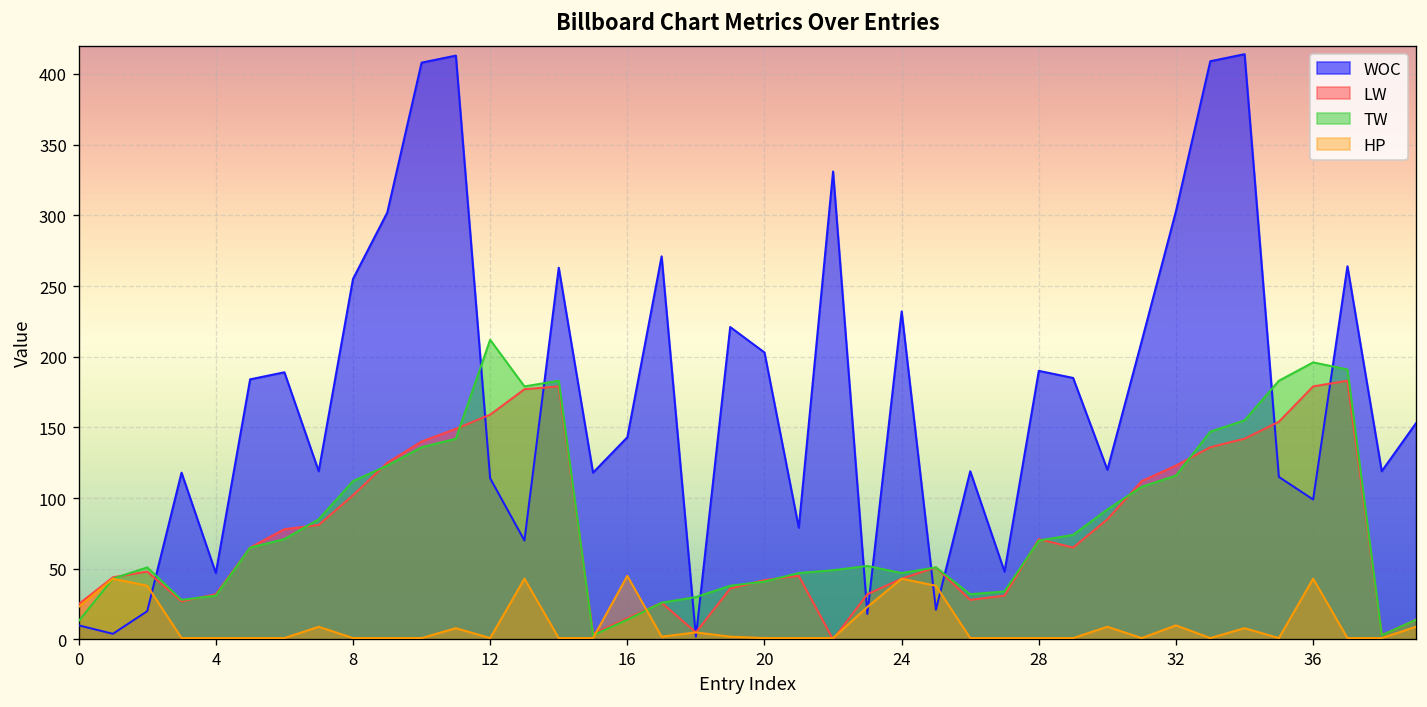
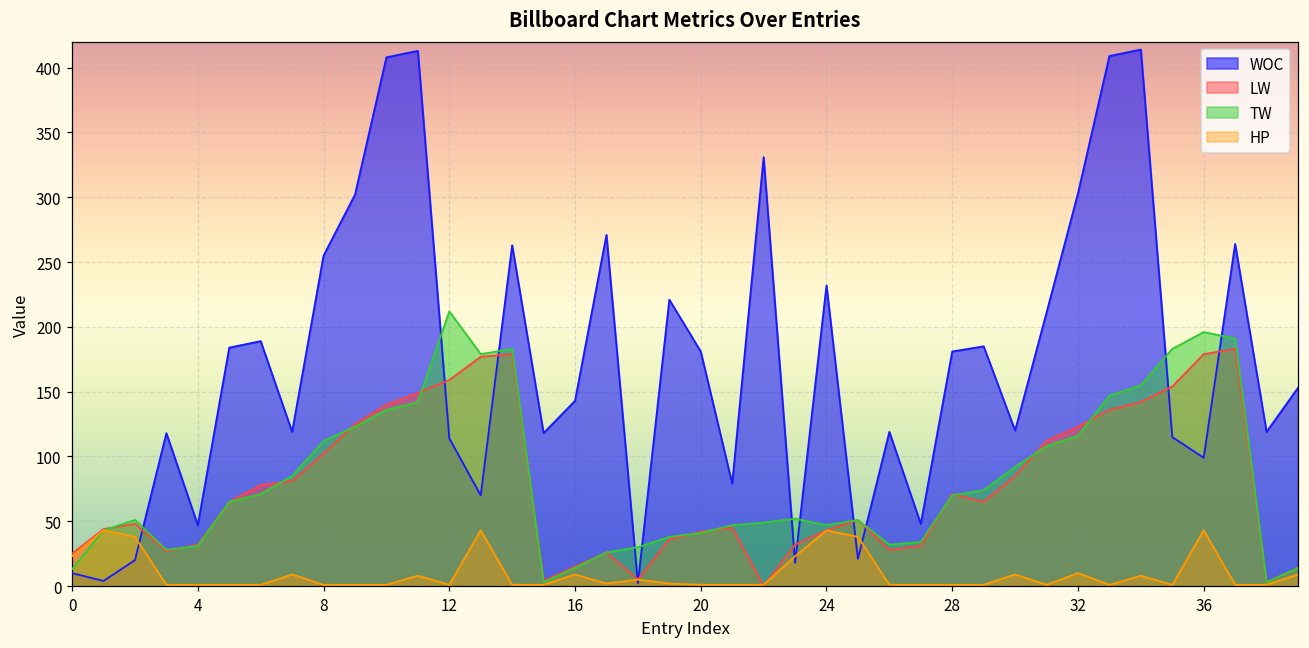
  {
    "WOC": {
      "0": 10,
      "4": 47,
      "8": 255,
      "12": 114,
      "16": 143,
-     "20": 203,
+     "20": 181,
      "24": 232,
-     "28": 190,
+     "28": 181,
      "32": 303,
      "36": 99
    },
    "LW": {
      "8": 102,
      "12": 159,
      "32": 123,
      "36": 179
    },
    "TW": {
      "0": 13,
      "8": 112,
      "12": 212,
      "24": 47,
      "32": 116,
      "36": 196
    },
    "HP": {
      "4": 1,
      "8": 1,
      "12": 1,
-     "16": 45,
+     "16": 9,
      "20": 1,
      "28": 1,
      "32": 10,
      "36": 43
    }
  }
